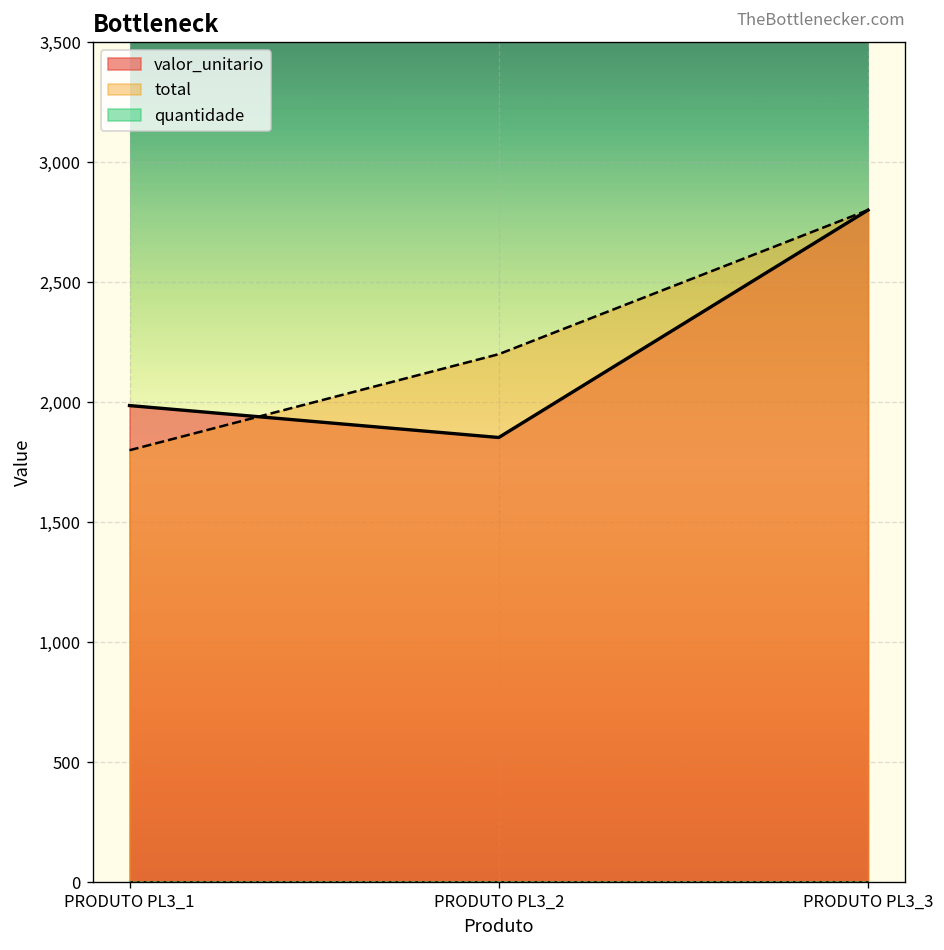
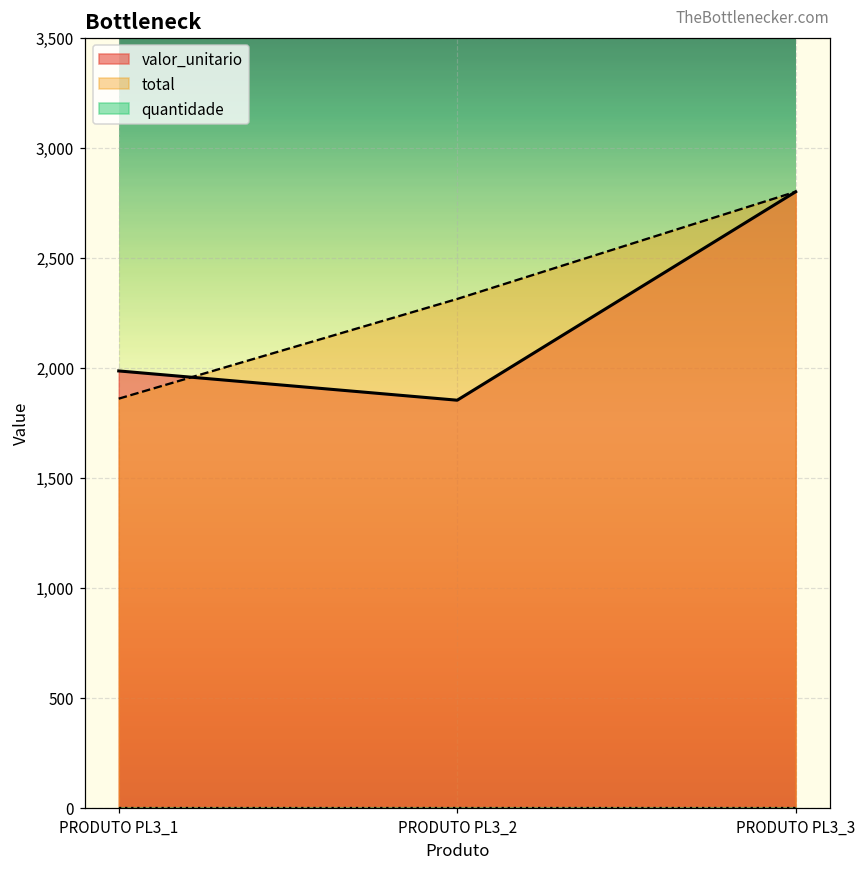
  {
    "valor_unitario": {
      "PRODUTO PL3_1": "1,990",
      "PRODUTO PL3_2": "1,850"
    },
    "total": {
-     "PRODUTO PL3_1": "1,800",
-     "PRODUTO PL3_2": "2,200"
+     "PRODUTO PL3_1": "1,860",
+     "PRODUTO PL3_2": "2,310"
    },
    "quantidade": {
      "PRODUTO PL3_1": "0",
      "PRODUTO PL3_2": "0",
      "PRODUTO PL3_3": "0"
    }
  }
